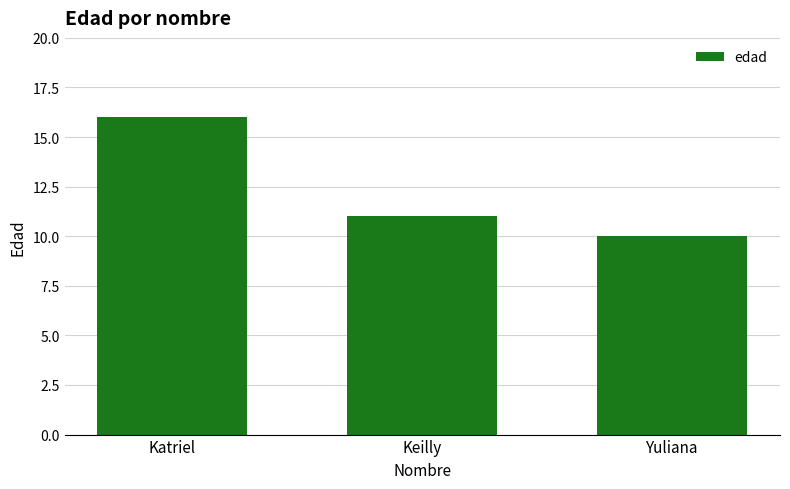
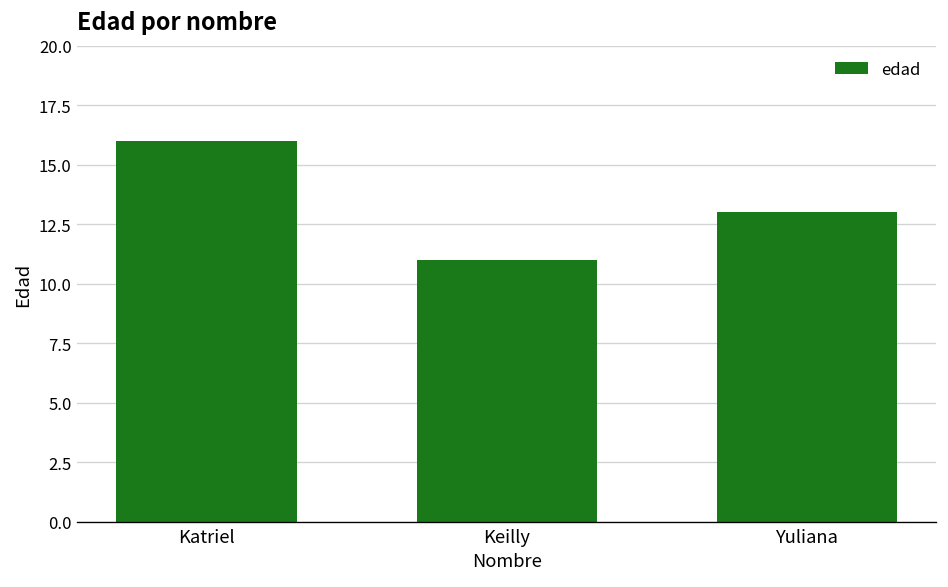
  {
    "Katriel": 16,
    "Keilly": 11,
-   "Yuliana": 10
+   "Yuliana": 13
  }
